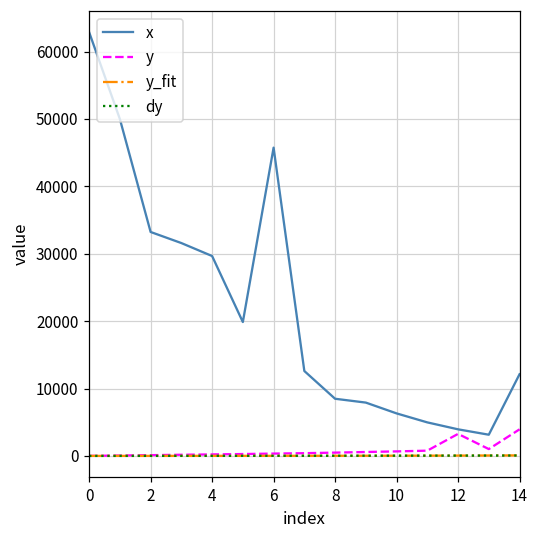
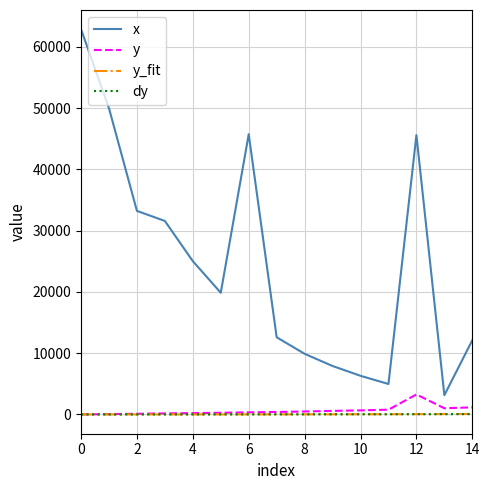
  {
    "x": {
      "0": 63000,
      "2": 33000,
-     "4": 30000,
+     "4": 25000,
      "6": 46000,
-     "8": 8000,
+     "8": 10000,
      "10": 6000,
-     "12": 4000,
+     "12": 46000,
      "14": 12000
    },
    "y": {
      "8": 0,
      "10": 1000,
      "12": 3000,
-     "14": 4000
+     "14": 1000
    },
    "dy": {
      "8": 0,
      "10": 0,
      "12": 0,
      "14": 0
    }
  }
